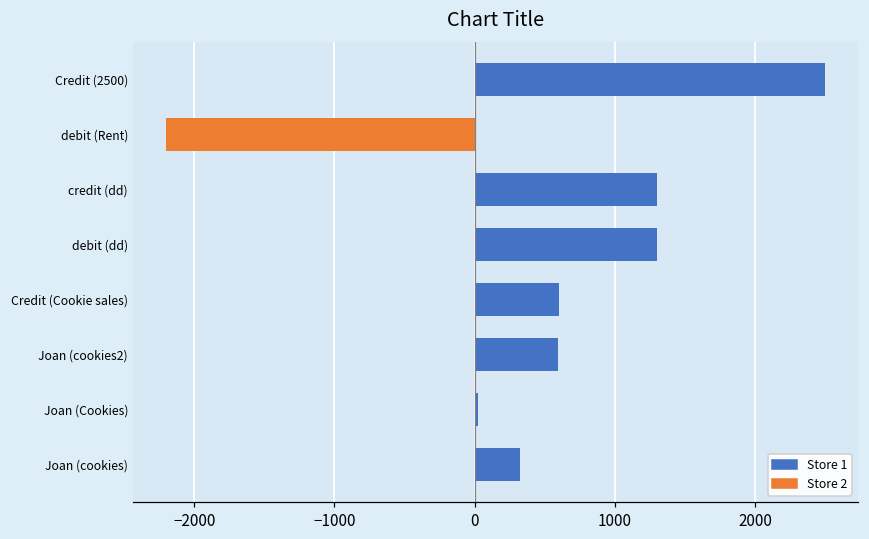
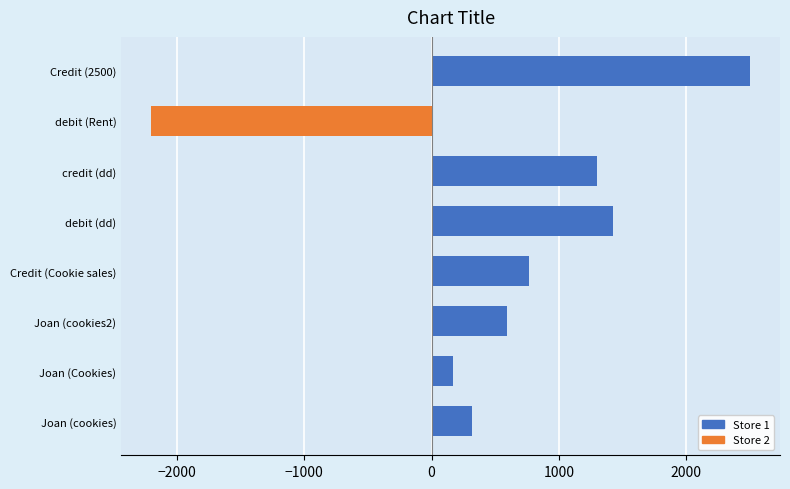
  {
    "Credit (2500)": 2500,
    "debit (Rent)": -2200,
    "credit (dd)": 1300,
-   "debit (dd)": 1300,
-   "Credit (Cookie sales)": 600,
+   "debit (dd)": 1430,
+   "Credit (Cookie sales)": 760,
    "Joan (cookies2)": 600,
-   "Joan (Cookies)": 20,
+   "Joan (Cookies)": 170,
    "Joan (cookies)": 320
  }
